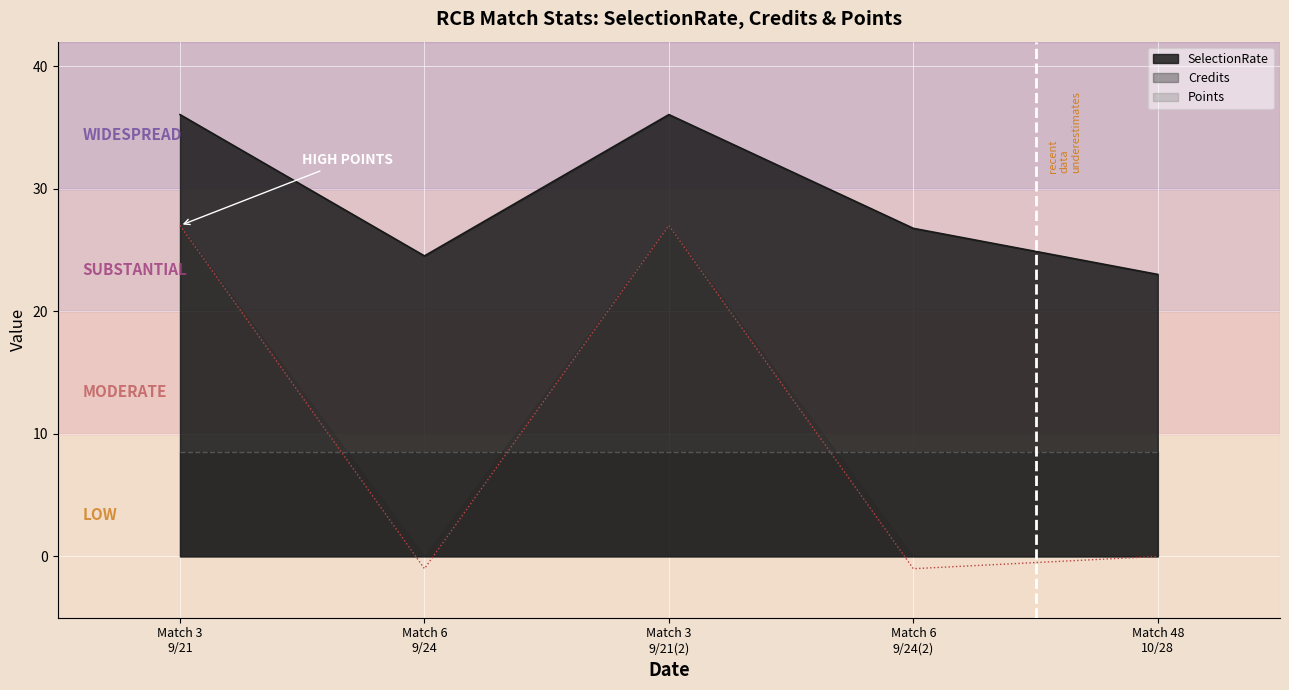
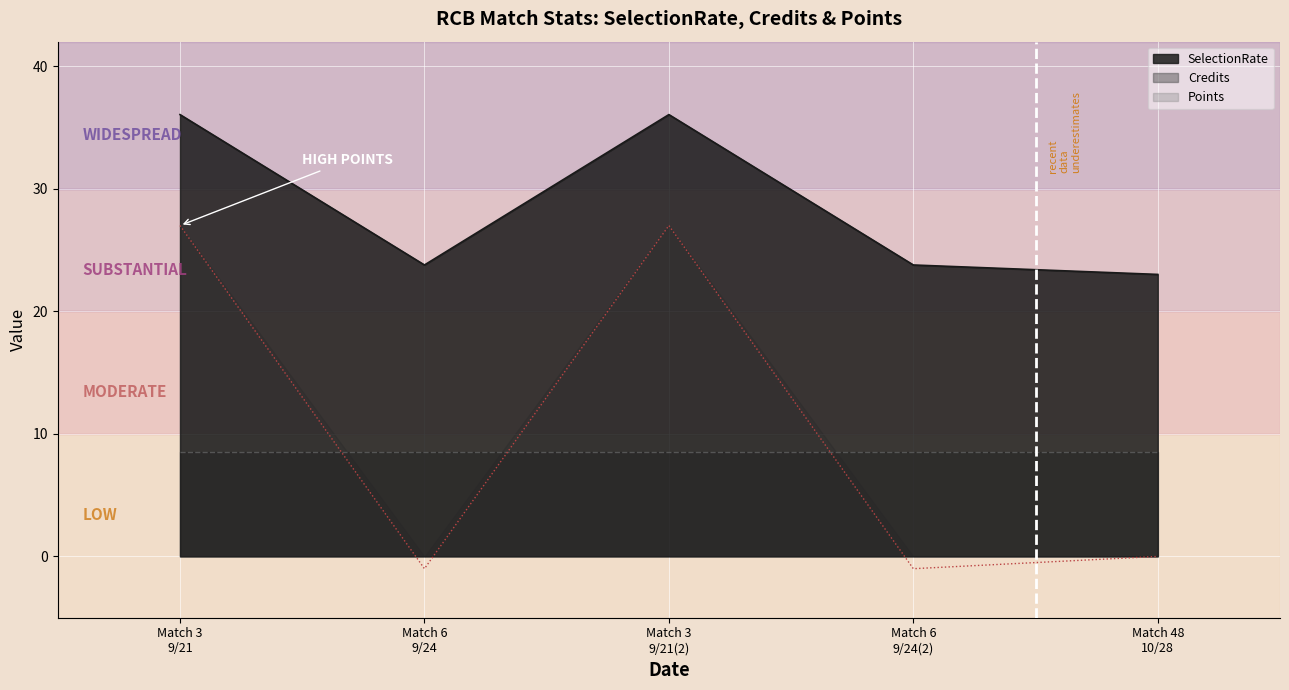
  {
    "SelectionRate": {
      "Match 3 9/21": 36.1,
-     "Match 6 9/24": 24.5,
+     "Match 6 9/24": 23.8,
      "Match 3 9/21(2)": 36.1,
-     "Match 6 9/24(2)": 26.8,
+     "Match 6 9/24(2)": 23.8,
      "Match 48 10/28": 23.0
    },
    "Credits": {
      "Match 3 9/21": 8.5,
      "Match 6 9/24": 8.5,
      "Match 3 9/21(2)": 8.5,
      "Match 6 9/24(2)": 8.5,
      "Match 48 10/28": 8.5
    },
    "Points": {
      "Match 6 9/24": 0.0,
      "Match 6 9/24(2)": 0.0
    }
  }
